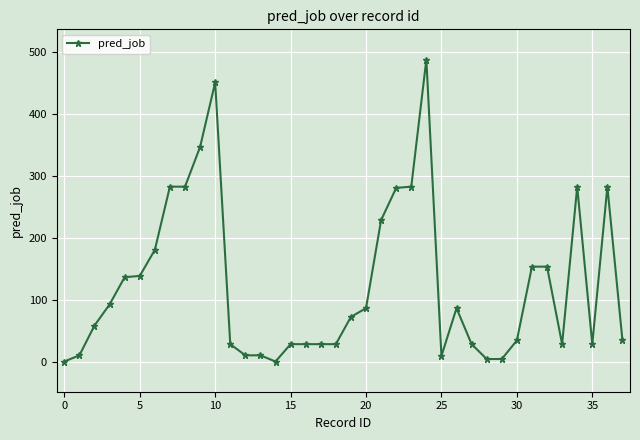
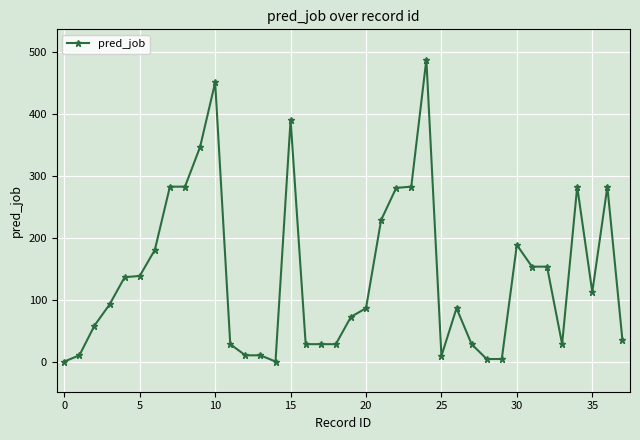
  {
    "0": 0,
    "5": 140,
    "10": 450,
-   "15": 30,
+   "15": 390,
    "20": 90,
    "25": 10,
-   "30": 40,
-   "35": 30
+   "30": 190,
+   "35": 110
  }
